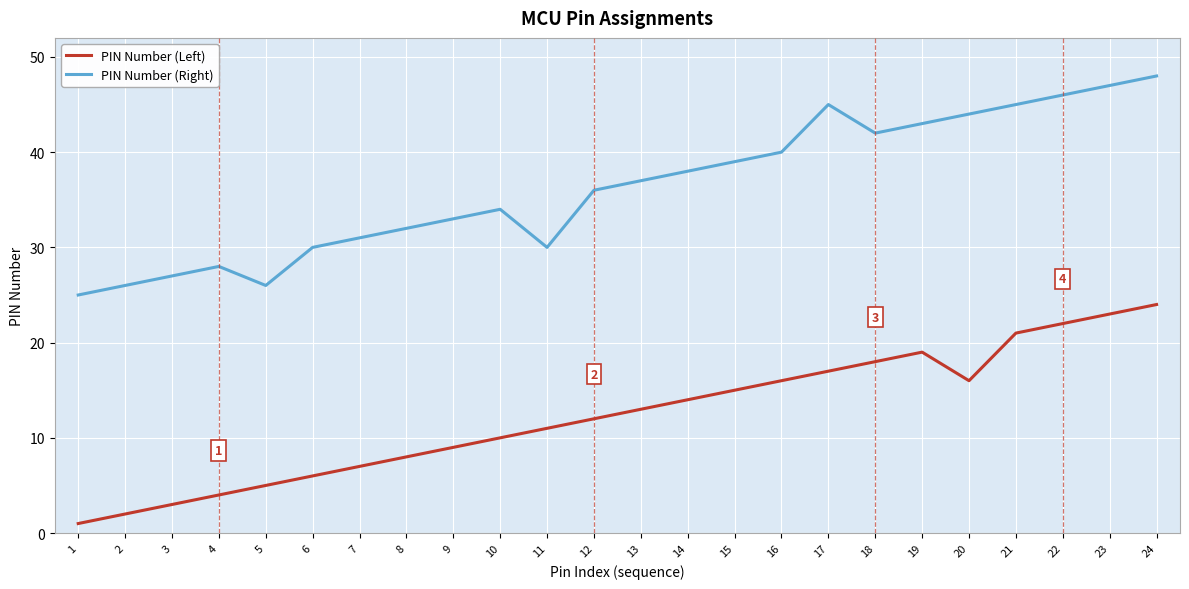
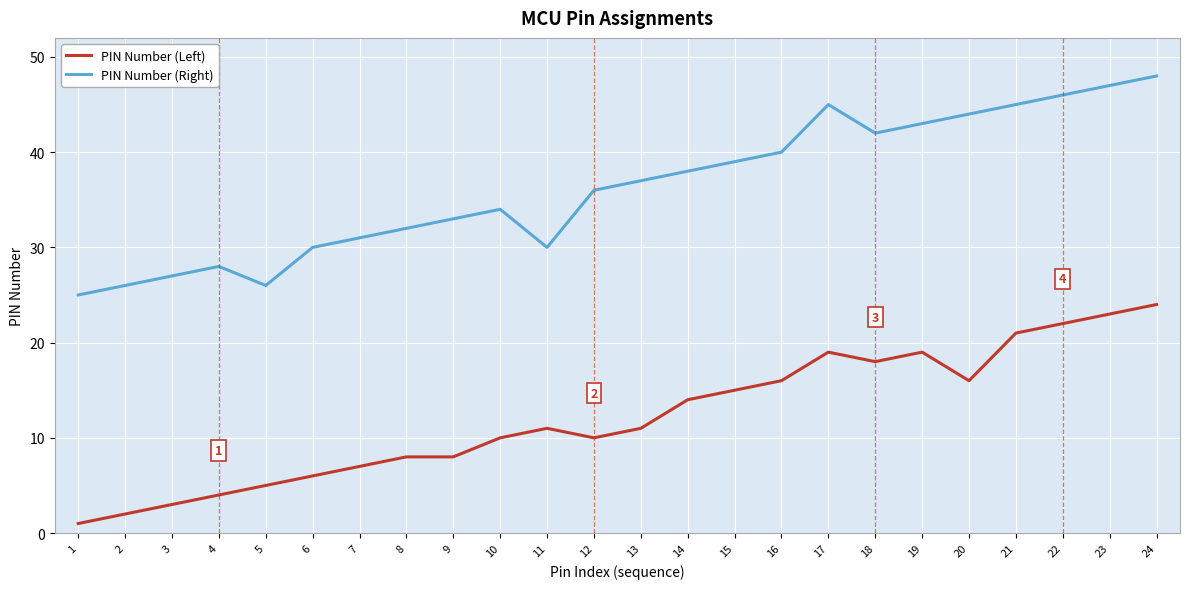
  {
    "PIN Number (Left)": {
      "1": 1,
      "2": 2,
      "3": 3,
      "4": 4,
      "5": 5,
      "6": 6,
      "7": 7,
      "8": 8,
-     "9": 9,
+     "9": 8,
      "10": 10,
      "11": 11,
-     "12": 12,
-     "13": 13,
+     "12": 10,
+     "13": 11,
      "14": 14,
      "15": 15,
      "16": 16,
-     "17": 17,
+     "17": 19,
      "18": 18,
      "19": 19,
      "20": 16,
      "21": 21,
      "22": 22,
      "23": 23,
      "24": 24
    },
    "PIN Number (Right)": {
      "1": 25,
      "2": 26,
      "3": 27,
      "4": 28,
      "5": 26,
      "6": 30,
      "7": 31,
      "8": 32,
      "9": 33,
      "10": 34,
      "11": 30,
      "12": 36,
      "13": 37,
      "14": 38,
      "15": 39,
      "16": 40,
      "17": 45,
      "18": 42,
      "19": 43,
      "20": 44,
      "21": 45,
      "22": 46,
      "23": 47,
      "24": 48
    }
  }
